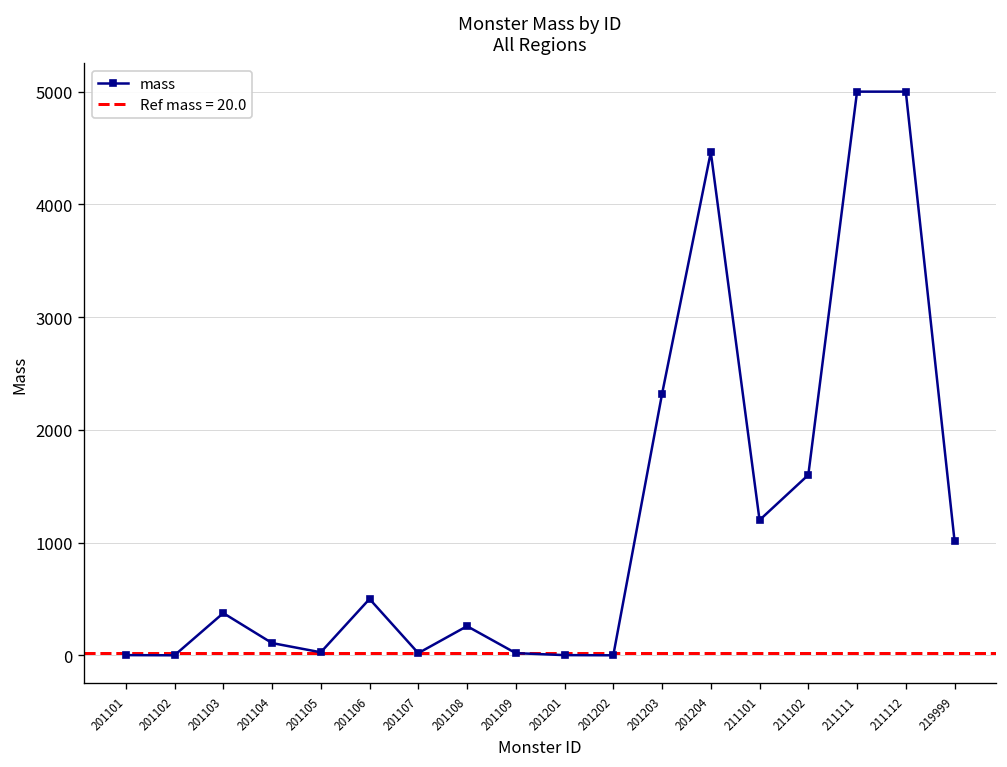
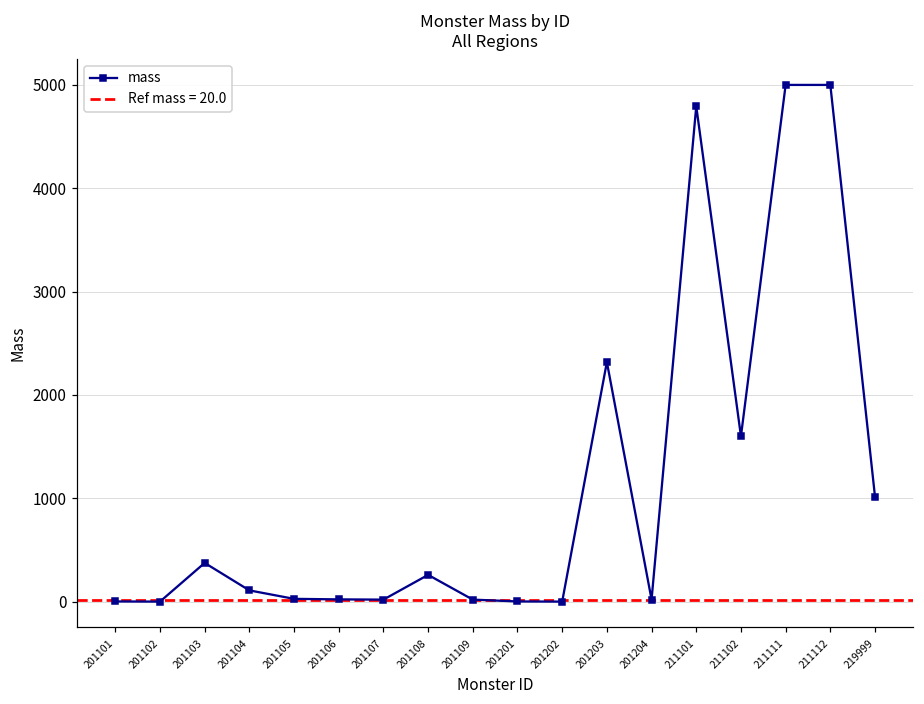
  {
    "201101": 0,
    "201102": 0,
    "201103": 400,
    "201104": 100,
    "201105": 0,
-   "201106": 500,
+   "201106": 0,
    "201107": 0,
    "201108": 300,
    "201109": 0,
    "201201": 0,
    "201202": 0,
    "201203": 2300,
-   "201204": 4500,
-   "211101": 1200,
+   "201204": 0,
+   "211101": 4800,
    "211102": 1600,
    "211111": 5000,
    "211112": 5000,
    "219999": 1000
  }
